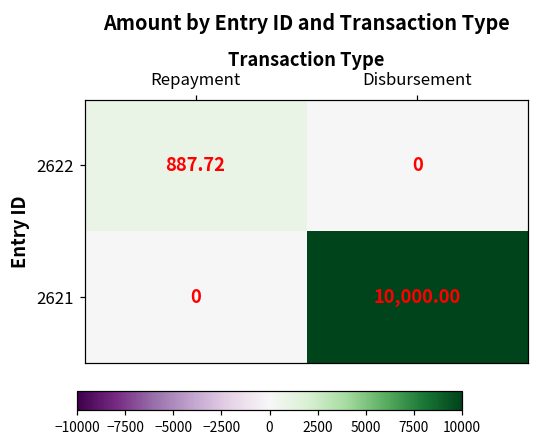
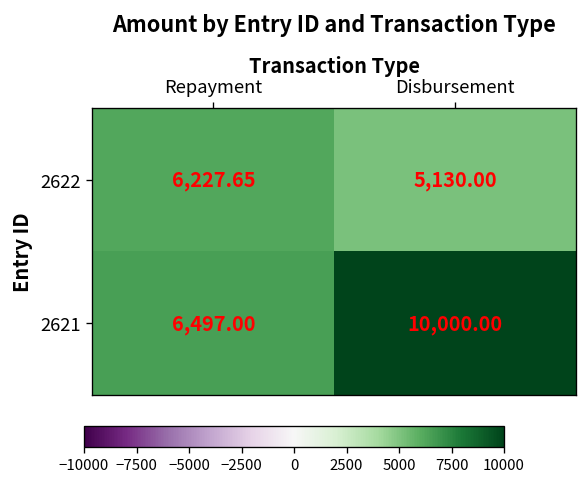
  {
    "2622": {
-     "Repayment": "887.72",
-     "Disbursement": "0"
+     "Repayment": "6,227.65",
+     "Disbursement": "5,130.00"
    },
    "2621": {
-     "Repayment": "0",
+     "Repayment": "6,497.00",
      "Disbursement": "10,000.00"
    }
  }
